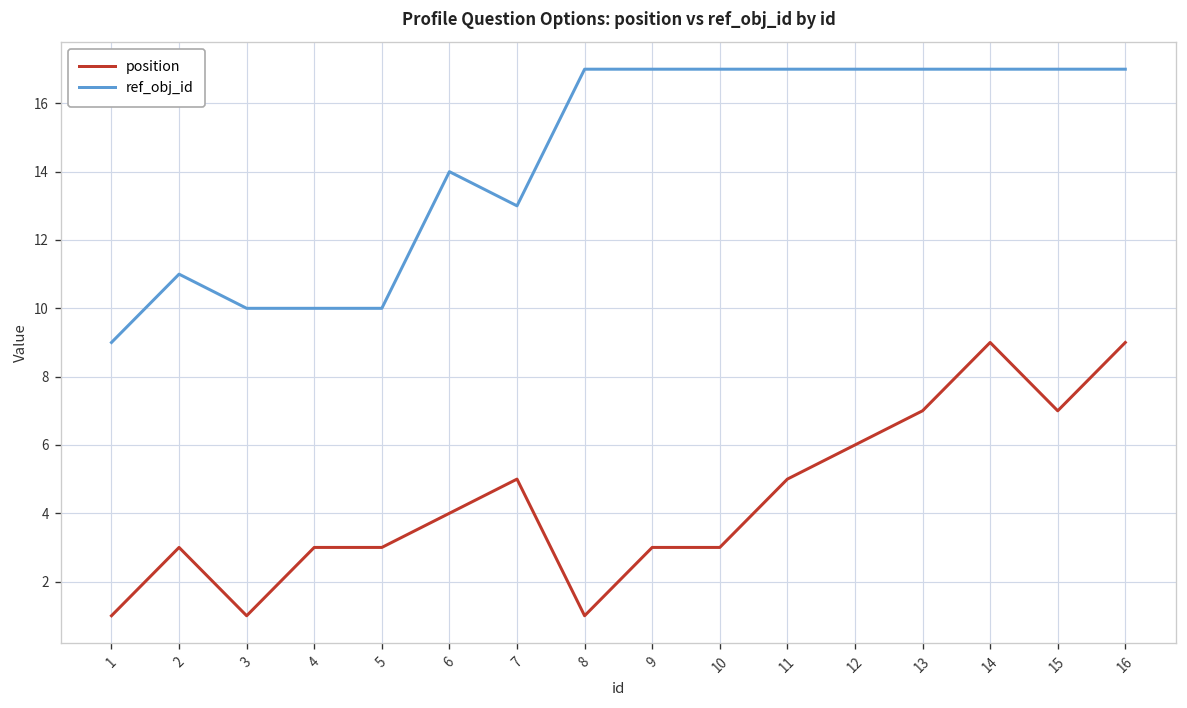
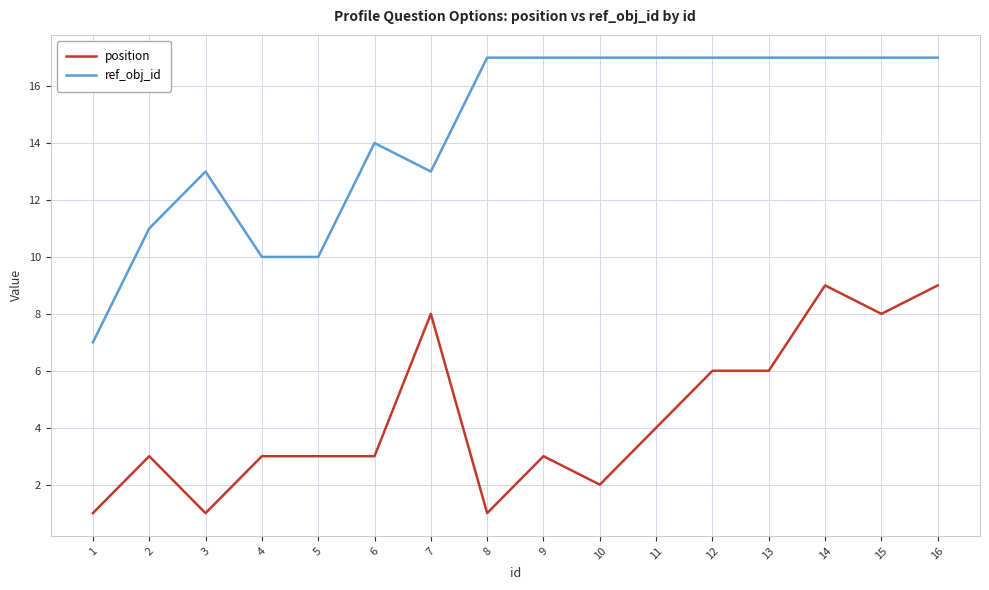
  {
    "position": {
      "1": 1,
      "2": 3,
      "3": 1,
      "4": 3,
      "5": 3,
-     "6": 4,
-     "7": 5,
+     "6": 3,
+     "7": 8,
      "8": 1,
      "9": 3,
-     "10": 3,
-     "11": 5,
+     "10": 2,
+     "11": 4,
      "12": 6,
-     "13": 7,
+     "13": 6,
      "14": 9,
-     "15": 7,
+     "15": 8,
      "16": 9
    },
    "ref_obj_id": {
-     "1": 9,
+     "1": 7,
      "2": 11,
-     "3": 10,
+     "3": 13,
      "4": 10,
      "5": 10,
      "6": 14,
      "7": 13,
      "8": 17,
      "9": 17,
      "10": 17,
      "11": 17,
      "12": 17,
      "13": 17,
      "14": 17,
      "15": 17,
      "16": 17
    }
  }
